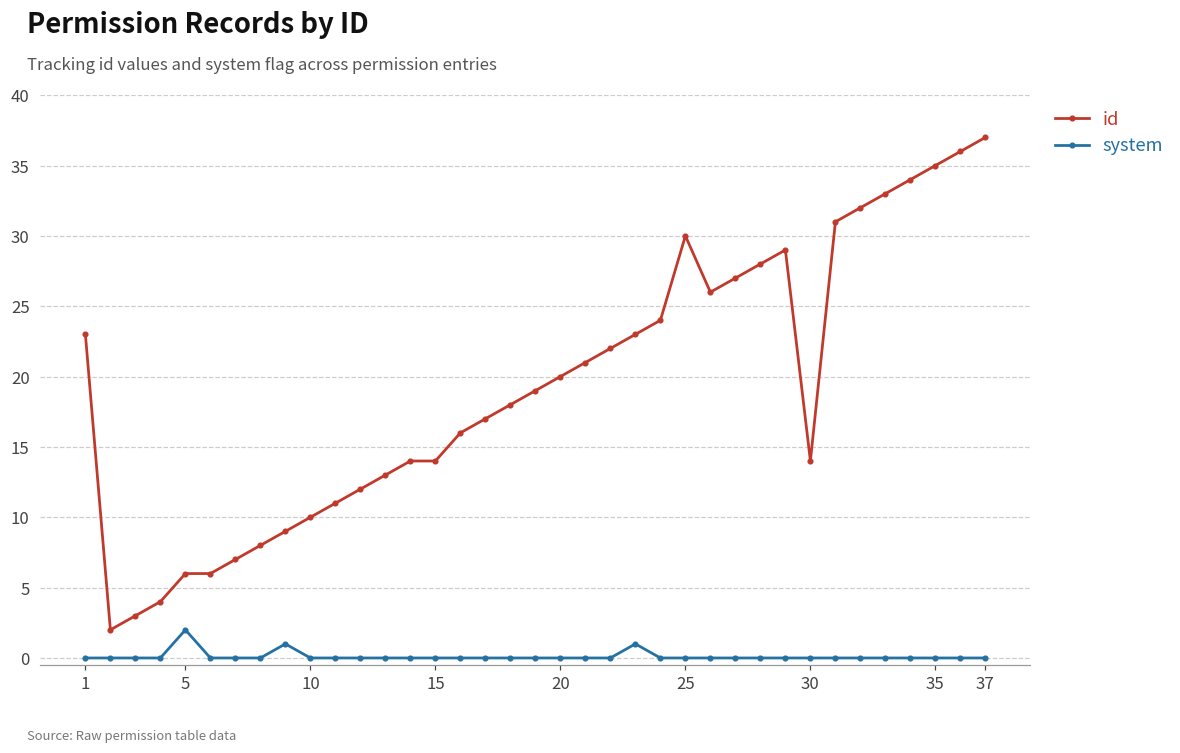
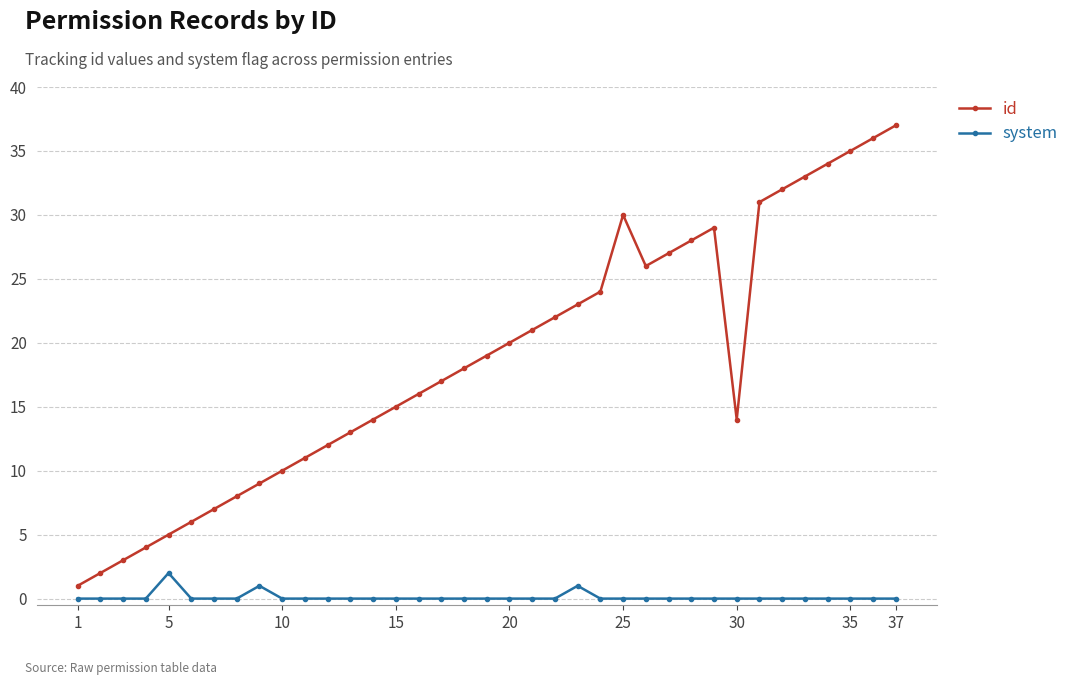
  {
    "id": {
-     "1": 23,
-     "5": 6,
+     "1": 1,
+     "5": 5,
      "10": 10,
-     "15": 14,
+     "15": 15,
      "20": 20,
      "25": 30,
      "30": 14,
      "35": 35,
      "37": 37
    },
    "system": {
      "1": 0,
      "5": 2,
      "10": 0,
      "15": 0,
      "20": 0,
      "25": 0,
      "30": 0,
      "35": 0,
      "37": 0
    }
  }
